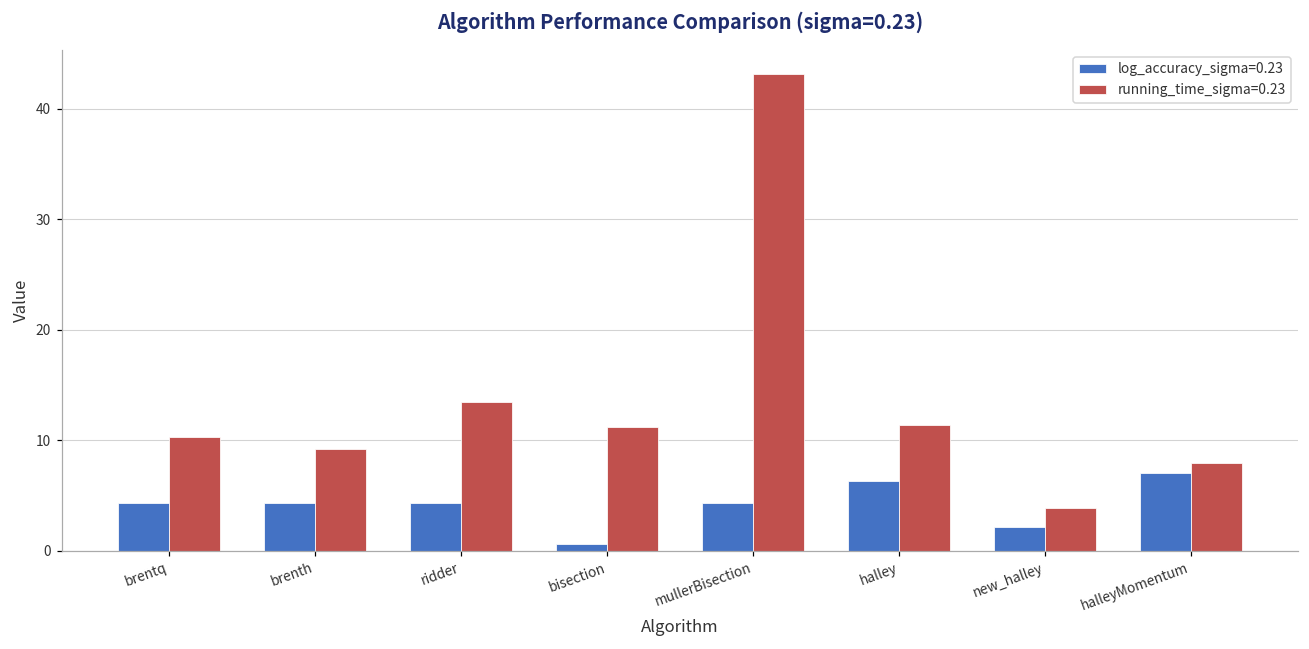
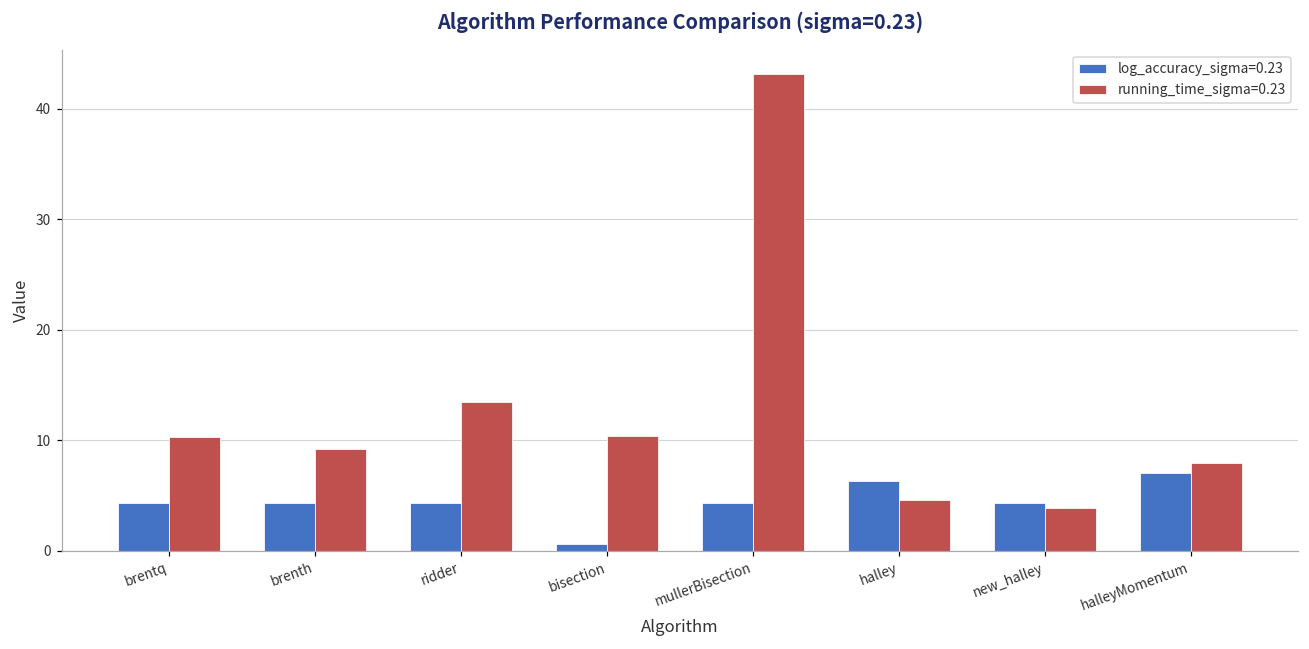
  {
    "log_accuracy_sigma=0.23": {
      "brentq": 4.3,
      "brenth": 4.3,
      "ridder": 4.3,
      "bisection": 0.6,
      "mullerBisection": 4.3,
      "halley": 6.3,
-     "new_halley": 2.2,
+     "new_halley": 4.3,
      "halleyMomentum": 7.0
    },
    "running_time_sigma=0.23": {
      "brentq": 10.3,
      "brenth": 9.2,
      "ridder": 13.4,
-     "bisection": 11.2,
+     "bisection": 10.4,
      "mullerBisection": 43.2,
-     "halley": 11.3,
+     "halley": 4.5,
      "new_halley": 3.9,
      "halleyMomentum": 7.9
    }
  }
